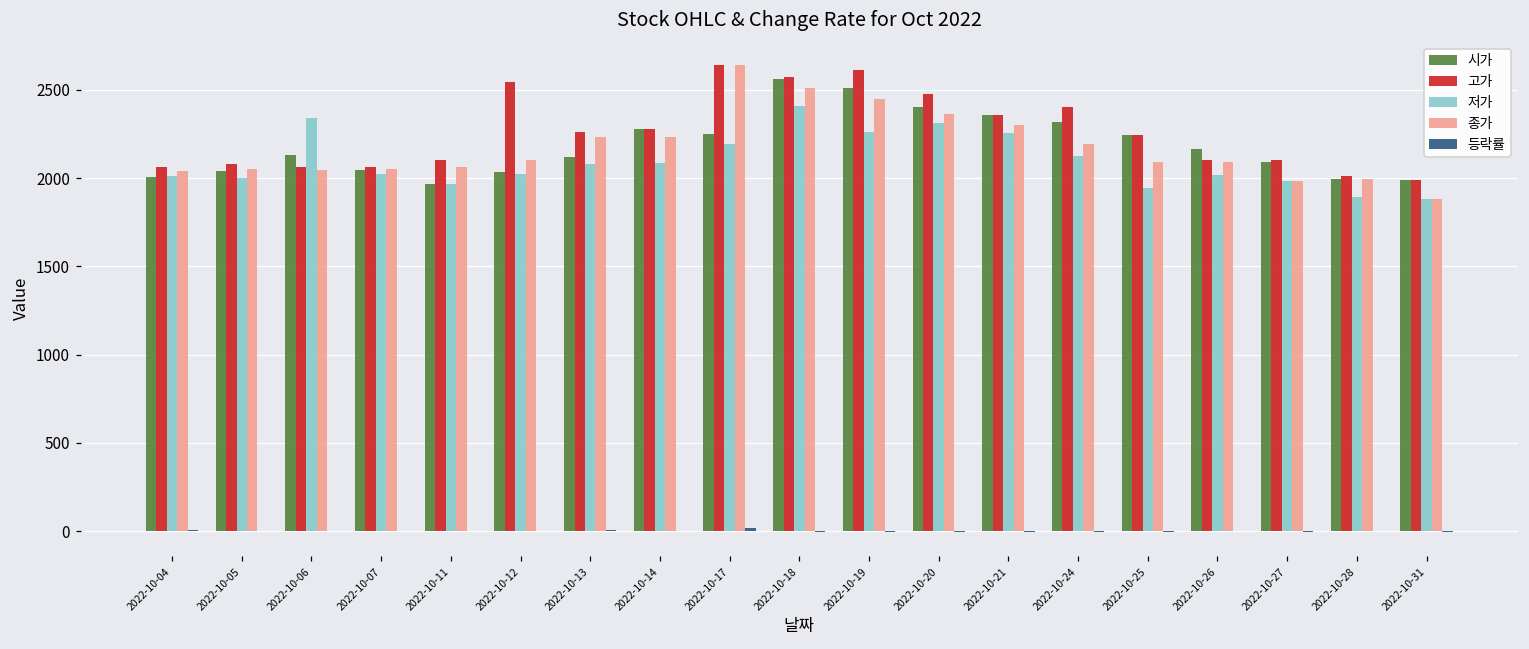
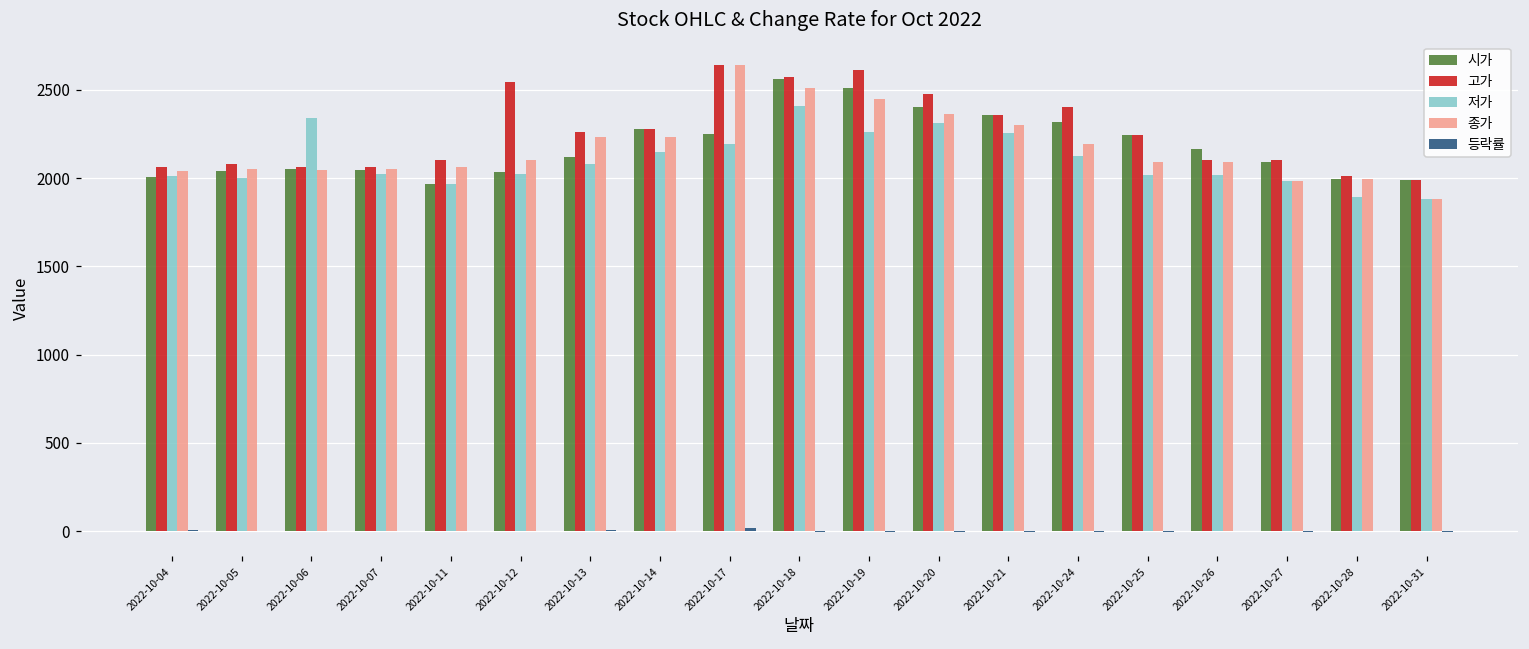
  {
    "시가": {
      "2022-10-04": 2010,
      "2022-10-05": 2040,
-     "2022-10-06": 2130,
+     "2022-10-06": 2050,
      "2022-10-07": 2050,
      "2022-10-11": 1970,
      "2022-10-12": 2040,
      "2022-10-13": 2120,
      "2022-10-14": 2280,
      "2022-10-17": 2250,
      "2022-10-18": 2560,
      "2022-10-19": 2510,
      "2022-10-20": 2400,
      "2022-10-21": 2360,
      "2022-10-24": 2320,
      "2022-10-25": 2250,
      "2022-10-26": 2170,
      "2022-10-27": 2090,
      "2022-10-28": 2000,
      "2022-10-31": 1990
    },
    "고가": {
      "2022-10-04": 2060,
      "2022-10-05": 2080,
      "2022-10-06": 2060,
      "2022-10-07": 2060,
      "2022-10-11": 2100,
      "2022-10-12": 2540,
      "2022-10-13": 2260,
      "2022-10-14": 2280,
      "2022-10-17": 2640,
      "2022-10-18": 2580,
      "2022-10-19": 2610,
      "2022-10-20": 2480,
      "2022-10-21": 2360,
      "2022-10-24": 2400,
      "2022-10-25": 2250,
      "2022-10-26": 2100,
      "2022-10-27": 2100,
      "2022-10-28": 2010,
      "2022-10-31": 1990
    },
    "저가": {
      "2022-10-04": 2010,
      "2022-10-05": 2000,
      "2022-10-06": 2340,
      "2022-10-07": 2030,
      "2022-10-11": 1970,
      "2022-10-12": 2030,
      "2022-10-13": 2080,
-     "2022-10-14": 2090,
+     "2022-10-14": 2150,
      "2022-10-17": 2200,
      "2022-10-18": 2410,
      "2022-10-19": 2260,
      "2022-10-20": 2310,
      "2022-10-21": 2260,
      "2022-10-24": 2130,
-     "2022-10-25": 1940,
+     "2022-10-25": 2020,
      "2022-10-26": 2020,
      "2022-10-27": 1990,
      "2022-10-28": 1900,
      "2022-10-31": 1880
    },
    "종가": {
      "2022-10-04": 2040,
      "2022-10-05": 2050,
      "2022-10-06": 2050,
      "2022-10-07": 2050,
      "2022-10-11": 2070,
      "2022-10-12": 2100,
      "2022-10-13": 2240,
      "2022-10-14": 2230,
      "2022-10-17": 2640,
      "2022-10-18": 2510,
      "2022-10-19": 2450,
      "2022-10-20": 2360,
      "2022-10-21": 2300,
      "2022-10-24": 2200,
      "2022-10-25": 2090,
      "2022-10-26": 2090,
      "2022-10-27": 1990,
      "2022-10-28": 2000,
      "2022-10-31": 1880
    },
    "등락률": {
      "2022-10-17": 20,
      "2022-10-26": 0
    }
  }
